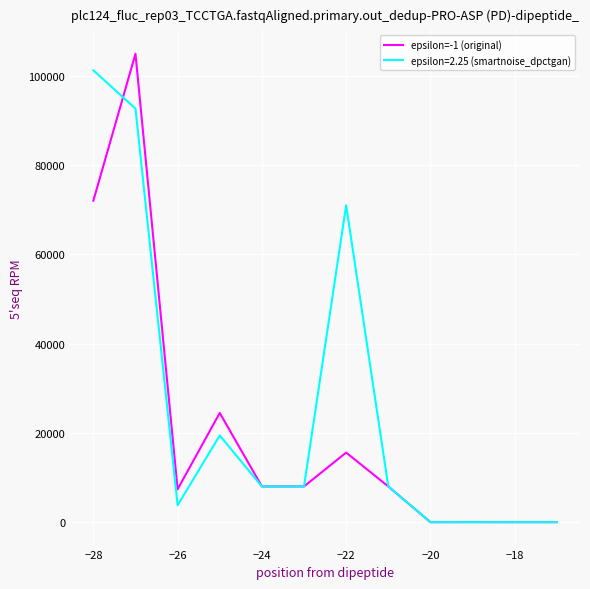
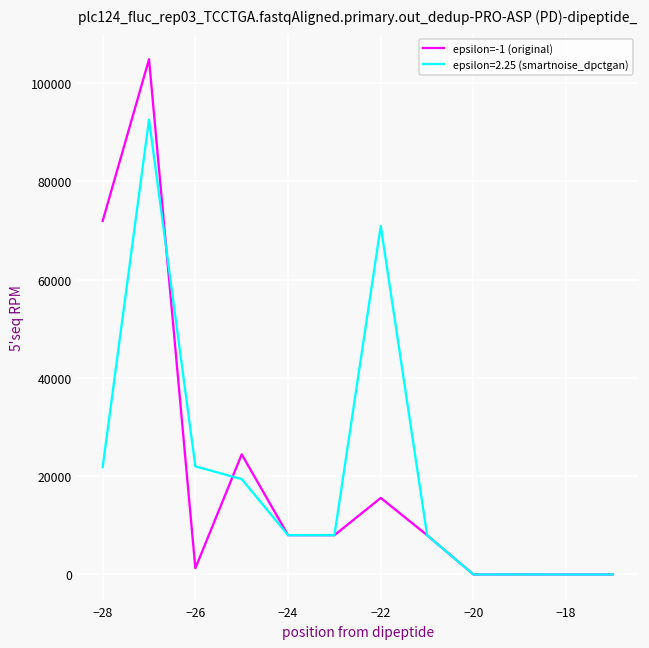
  {
    "epsilon=-1 (original)": {
      "−28": 72000,
-     "−26": 7000,
+     "−26": 1000,
      "−22": 16000
    },
    "epsilon=2.25 (smartnoise_dpctgan)": {
-     "−28": 101000,
-     "−26": 4000,
+     "−28": 22000,
+     "−26": 22000,
      "−22": 71000
    }
  }
